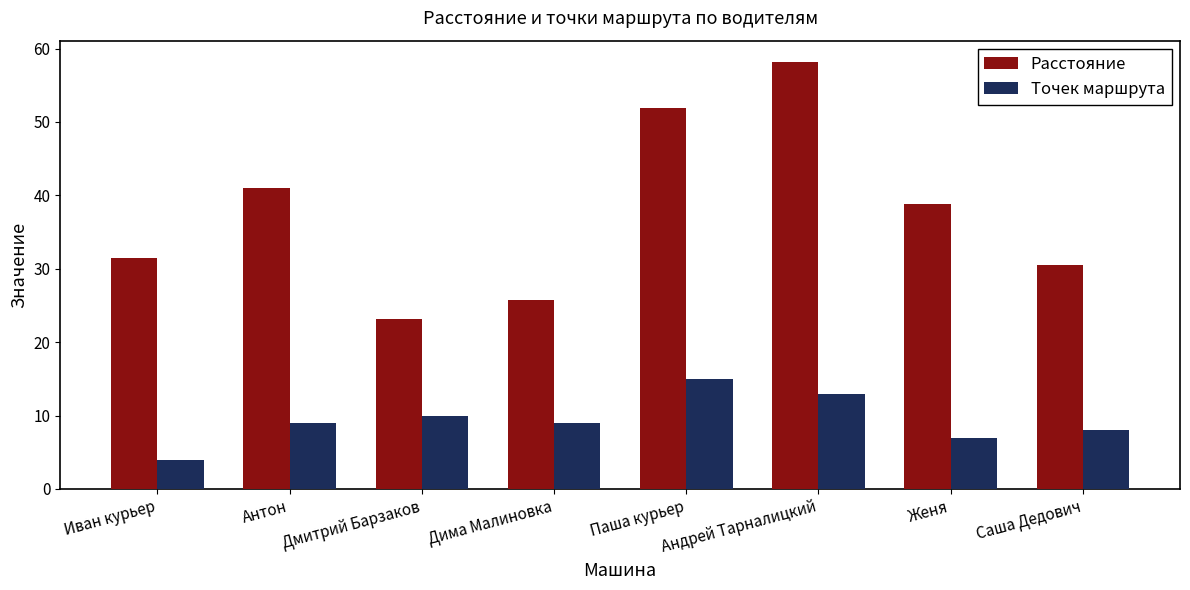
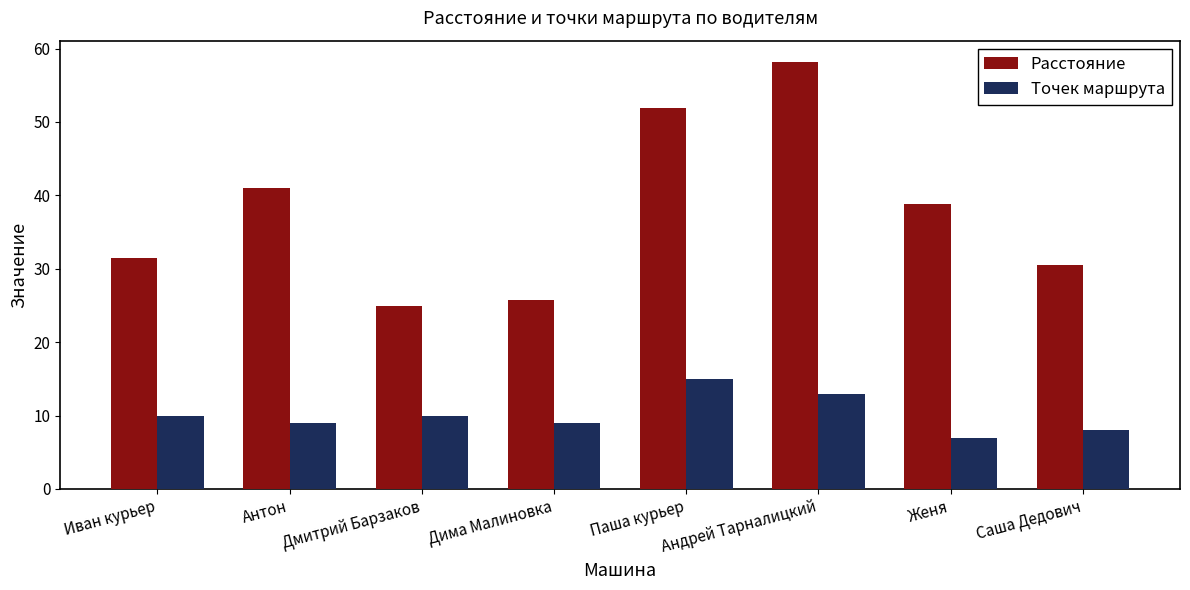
  {
    "Расстояние": {
      "Иван курьер": 31,
      "Антон": 41,
-     "Дмитрий Барзаков": 23,
+     "Дмитрий Барзаков": 25,
      "Дима Малиновка": 26,
      "Паша курьер": 52,
      "Андрей Тарналицкий": 58,
      "Женя": 39,
      "Саша Дедович": 31
    },
    "Точек маршрута": {
-     "Иван курьер": 4,
+     "Иван курьер": 10,
      "Антон": 9,
      "Дмитрий Барзаков": 10,
      "Дима Малиновка": 9,
      "Паша курьер": 15,
      "Андрей Тарналицкий": 13,
      "Женя": 7,
      "Саша Дедович": 8
    }
  }
